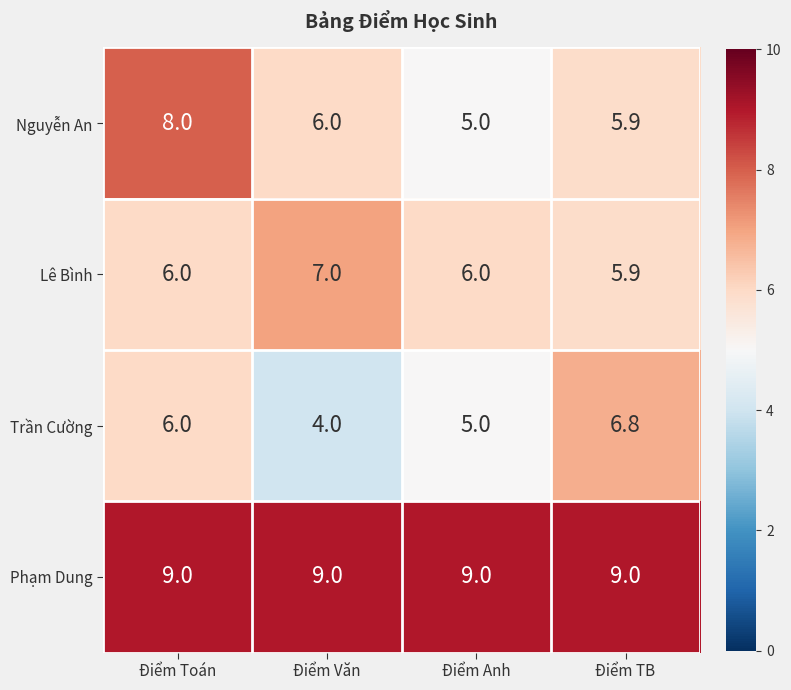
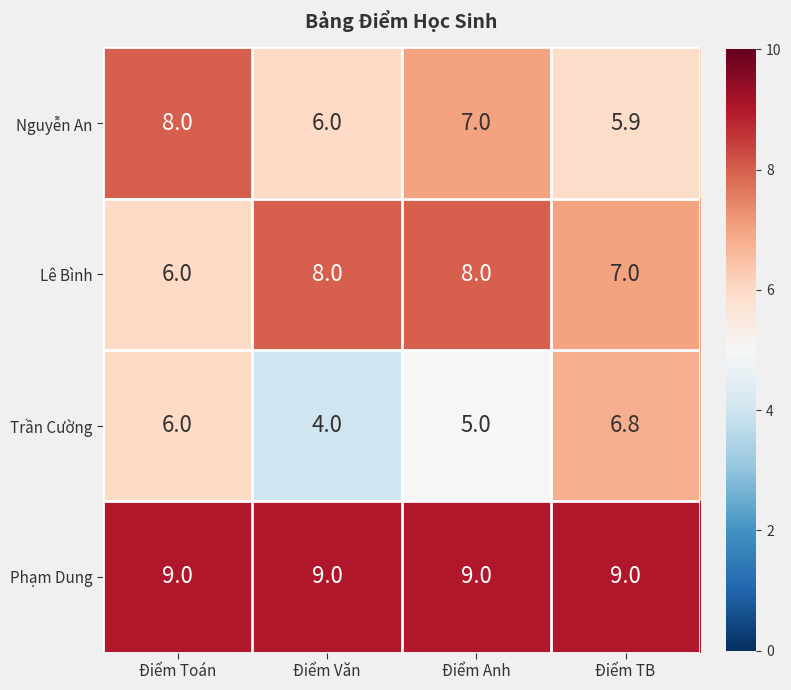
  {
    "Nguyễn An": {
      "Điểm Toán": 8.0,
      "Điểm Văn": 6.0,
-     "Điểm Anh": 5.0,
+     "Điểm Anh": 7.0,
      "Điểm TB": 5.9
    },
    "Lê Bình": {
      "Điểm Toán": 6.0,
-     "Điểm Văn": 7.0,
-     "Điểm Anh": 6.0,
-     "Điểm TB": 5.9
+     "Điểm Văn": 8.0,
+     "Điểm Anh": 8.0,
+     "Điểm TB": 7.0
    },
    "Trần Cường": {
      "Điểm Toán": 6.0,
      "Điểm Văn": 4.0,
      "Điểm Anh": 5.0,
      "Điểm TB": 6.8
    },
    "Phạm Dung": {
      "Điểm Toán": 9.0,
      "Điểm Văn": 9.0,
      "Điểm Anh": 9.0,
      "Điểm TB": 9.0
    }
  }
